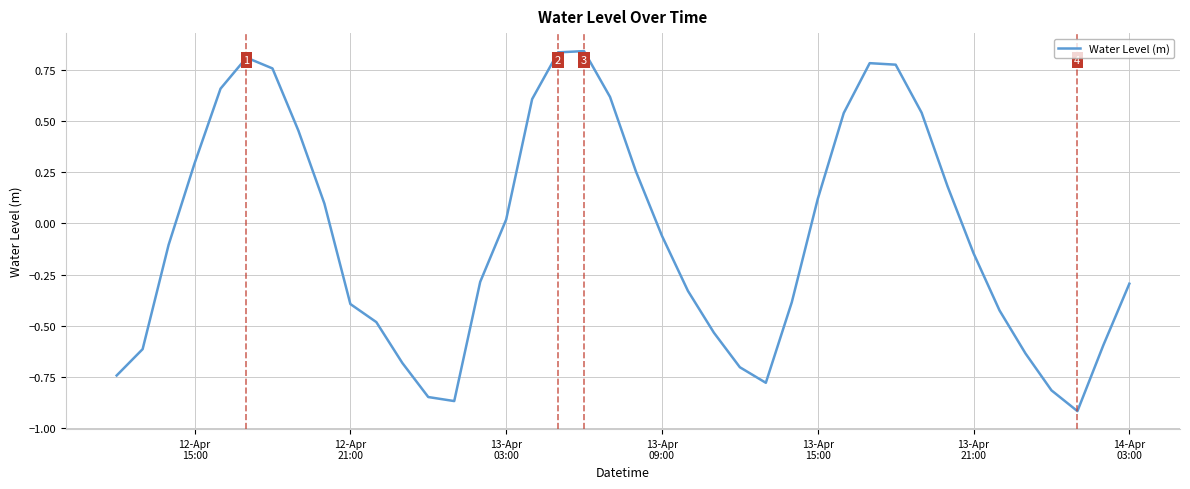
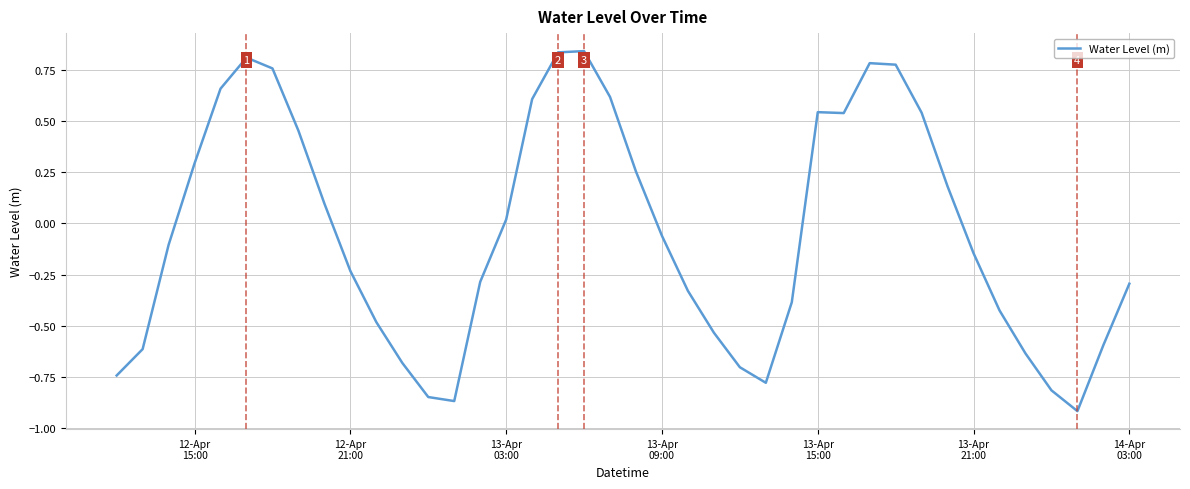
  {
    "12-Apr 15:00": 0.29,
-   "12-Apr 21:00": -0.39,
+   "12-Apr 21:00": -0.23,
    "13-Apr 03:00": 0.02,
    "13-Apr 09:00": -0.06,
-   "13-Apr 15:00": 0.12,
+   "13-Apr 15:00": 0.54,
    "13-Apr 21:00": -0.15,
    "14-Apr 03:00": -0.29
  }
